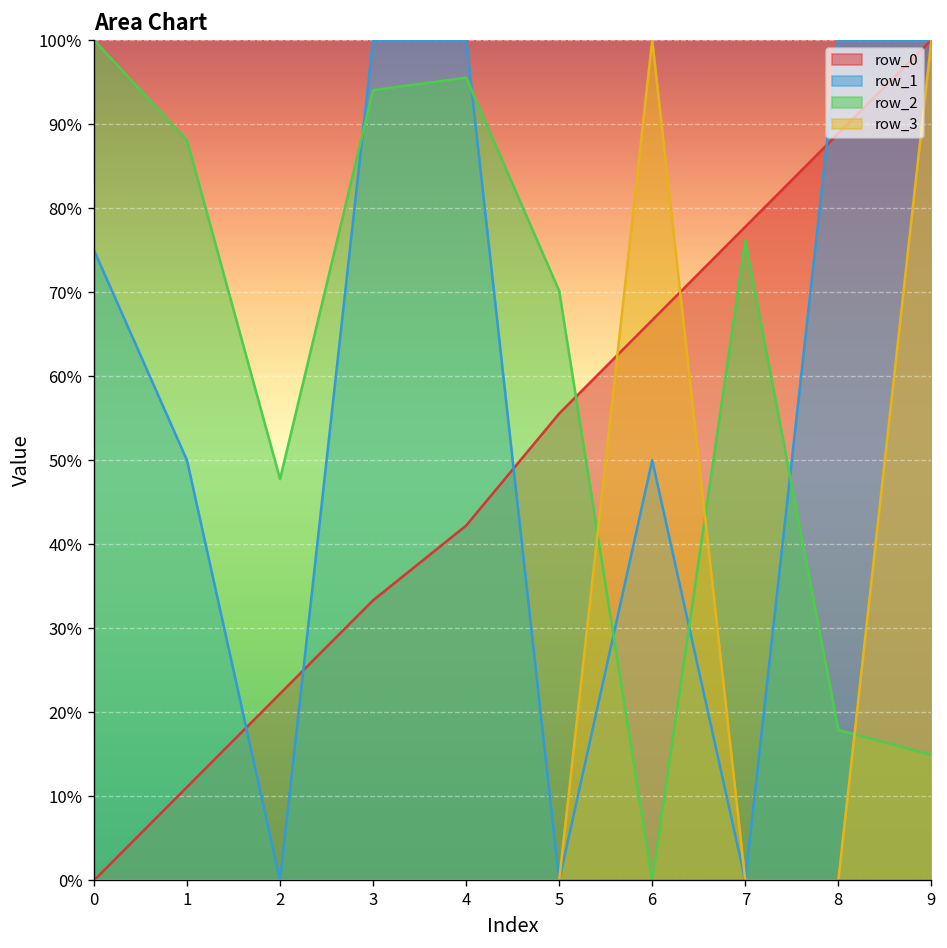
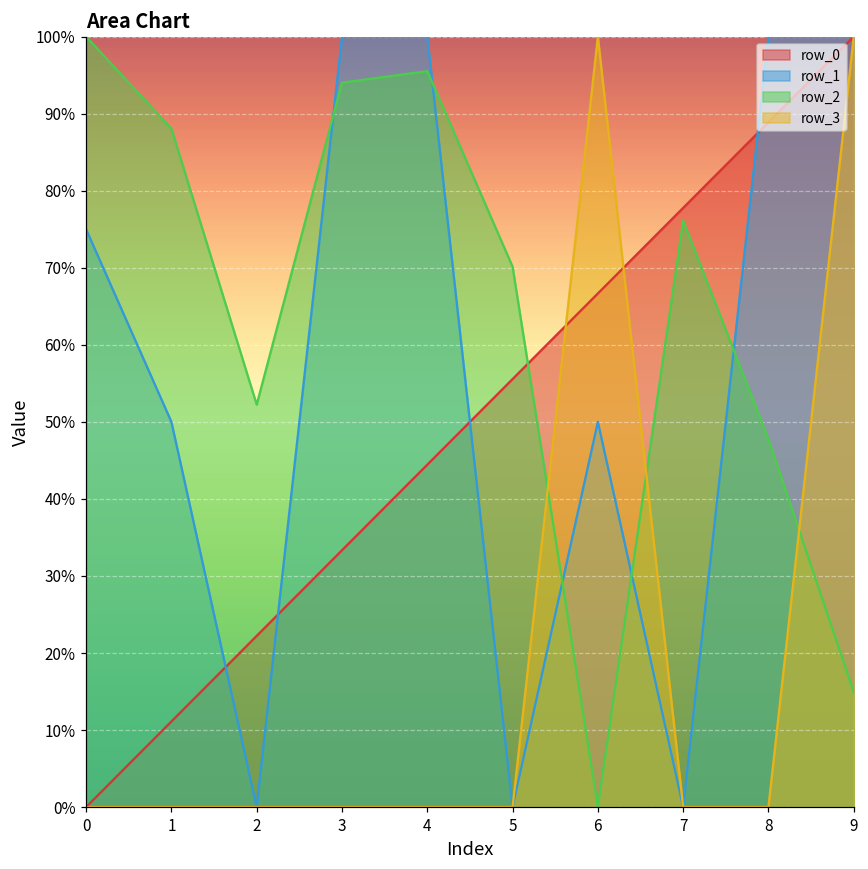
  {
    "row_0": {
      "1": "11%",
      "2": "22%",
      "3": "33%",
-     "4": "42%",
+     "4": "44%",
      "5": "56%",
      "6": "67%",
      "7": "78%"
    },
    "row_1": {
      "0": "75%",
      "1": "50%",
      "3": "100%",
      "4": "100%",
      "6": "50%",
      "8": "100%"
    },
    "row_2": {
      "0": "100%",
      "1": "88%",
-     "2": "48%",
+     "2": "52%",
      "3": "94%",
      "4": "96%",
      "5": "70%",
      "6": "0%",
      "7": "76%",
-     "8": "18%",
+     "8": "48%",
      "9": "15%"
    },
    "row_3": {
      "1": "0%",
      "3": "0%",
      "4": "0%",
      "6": "100%",
      "8": "0%"
    }
  }
